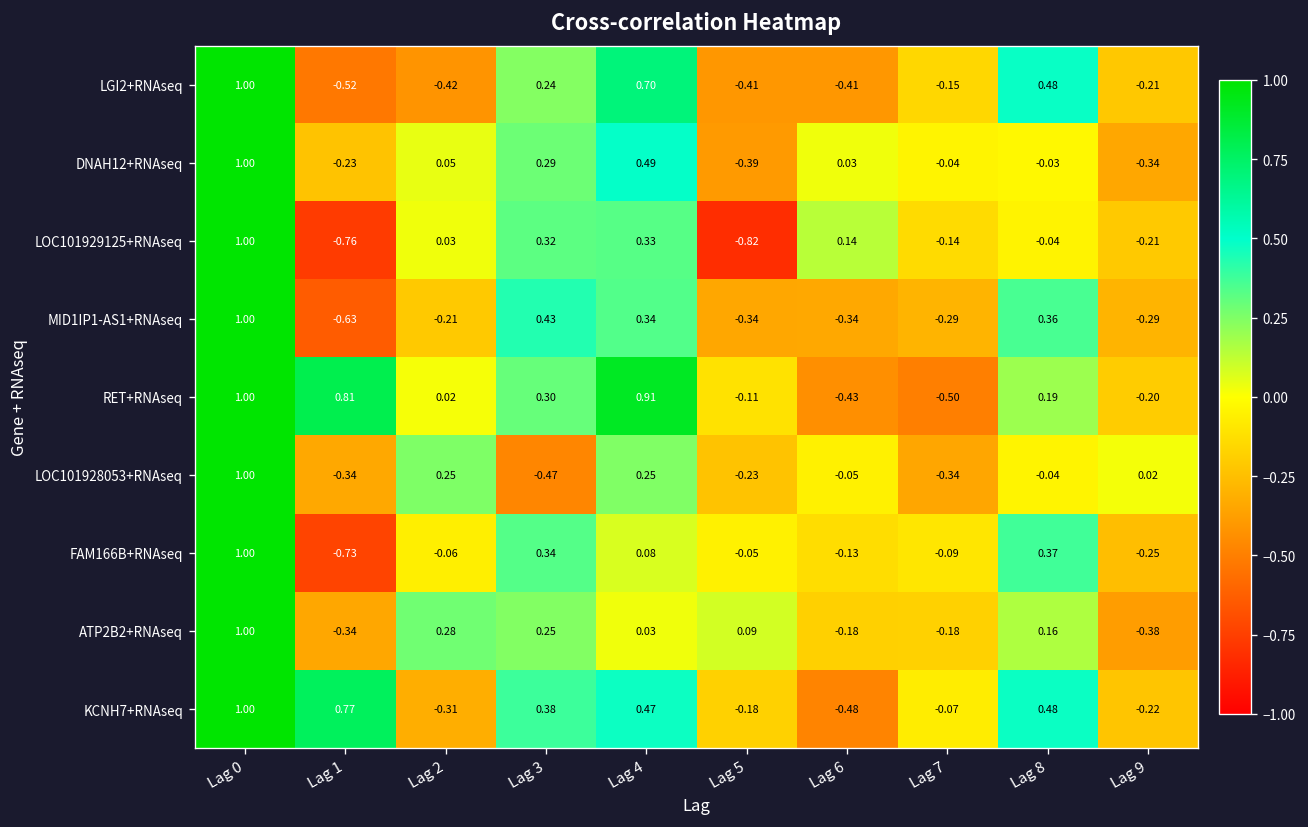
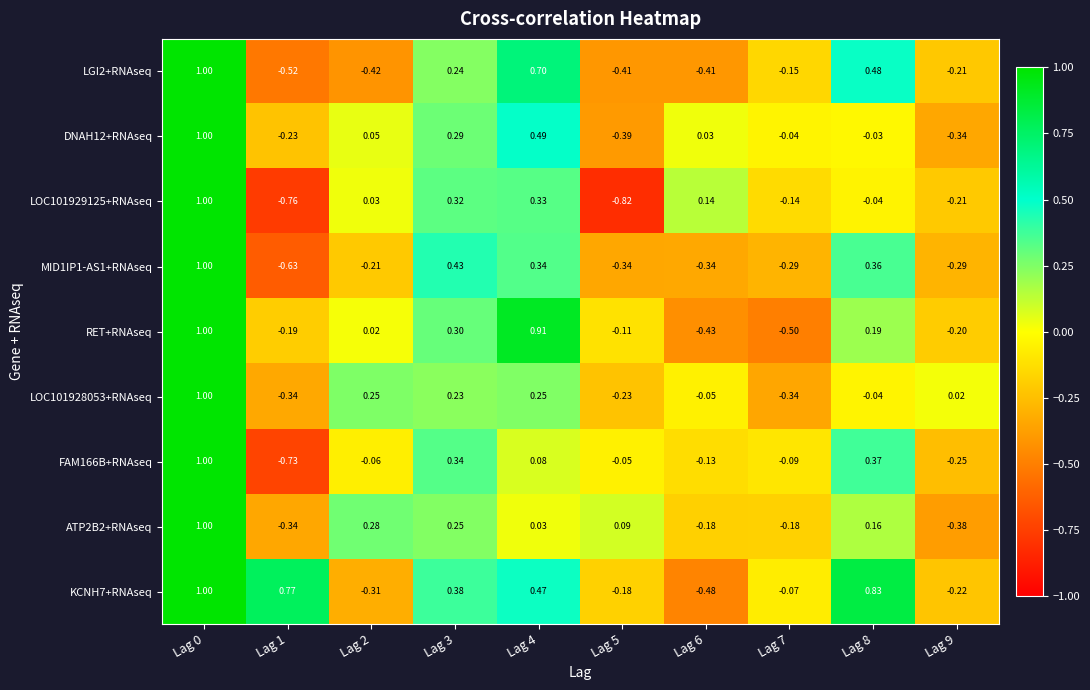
  {
    "LGI2+RNAseq": {
      "Lag 0": 1.00,
      "Lag 1": -0.52,
      "Lag 2": -0.42,
      "Lag 3": 0.24,
      "Lag 4": 0.70,
      "Lag 5": -0.41,
      "Lag 6": -0.41,
      "Lag 7": -0.15,
      "Lag 8": 0.48,
      "Lag 9": -0.21
    },
    "DNAH12+RNAseq": {
      "Lag 0": 1.00,
      "Lag 1": -0.23,
      "Lag 2": 0.05,
      "Lag 3": 0.29,
      "Lag 4": 0.49,
      "Lag 5": -0.39,
      "Lag 6": 0.03,
      "Lag 7": -0.04,
      "Lag 8": -0.03,
      "Lag 9": -0.34
    },
    "LOC101929125+RNAseq": {
      "Lag 0": 1.00,
      "Lag 1": -0.76,
      "Lag 2": 0.03,
      "Lag 3": 0.32,
      "Lag 4": 0.33,
      "Lag 5": -0.82,
      "Lag 6": 0.14,
      "Lag 7": -0.14,
      "Lag 8": -0.04,
      "Lag 9": -0.21
    },
    "MID1IP1-AS1+RNAseq": {
      "Lag 0": 1.00,
      "Lag 1": -0.63,
      "Lag 2": -0.21,
      "Lag 3": 0.43,
      "Lag 4": 0.34,
      "Lag 5": -0.34,
      "Lag 6": -0.34,
      "Lag 7": -0.29,
      "Lag 8": 0.36,
      "Lag 9": -0.29
    },
    "RET+RNAseq": {
      "Lag 0": 1.00,
-     "Lag 1": 0.81,
+     "Lag 1": -0.19,
      "Lag 2": 0.02,
      "Lag 3": 0.30,
      "Lag 4": 0.91,
      "Lag 5": -0.11,
      "Lag 6": -0.43,
      "Lag 7": -0.50,
      "Lag 8": 0.19,
      "Lag 9": -0.20
    },
    "LOC101928053+RNAseq": {
      "Lag 0": 1.00,
      "Lag 1": -0.34,
      "Lag 2": 0.25,
-     "Lag 3": -0.47,
+     "Lag 3": 0.23,
      "Lag 4": 0.25,
      "Lag 5": -0.23,
      "Lag 6": -0.05,
      "Lag 7": -0.34,
      "Lag 8": -0.04,
      "Lag 9": 0.02
    },
    "FAM166B+RNAseq": {
      "Lag 0": 1.00,
      "Lag 1": -0.73,
      "Lag 2": -0.06,
      "Lag 3": 0.34,
      "Lag 4": 0.08,
      "Lag 5": -0.05,
      "Lag 6": -0.13,
      "Lag 7": -0.09,
      "Lag 8": 0.37,
      "Lag 9": -0.25
    },
    "ATP2B2+RNAseq": {
      "Lag 0": 1.00,
      "Lag 1": -0.34,
      "Lag 2": 0.28,
      "Lag 3": 0.25,
      "Lag 4": 0.03,
      "Lag 5": 0.09,
      "Lag 6": -0.18,
      "Lag 7": -0.18,
      "Lag 8": 0.16,
      "Lag 9": -0.38
    },
    "KCNH7+RNAseq": {
      "Lag 0": 1.00,
      "Lag 1": 0.77,
      "Lag 2": -0.31,
      "Lag 3": 0.38,
      "Lag 4": 0.47,
      "Lag 5": -0.18,
      "Lag 6": -0.48,
      "Lag 7": -0.07,
-     "Lag 8": 0.48,
+     "Lag 8": 0.83,
      "Lag 9": -0.22
    }
  }
